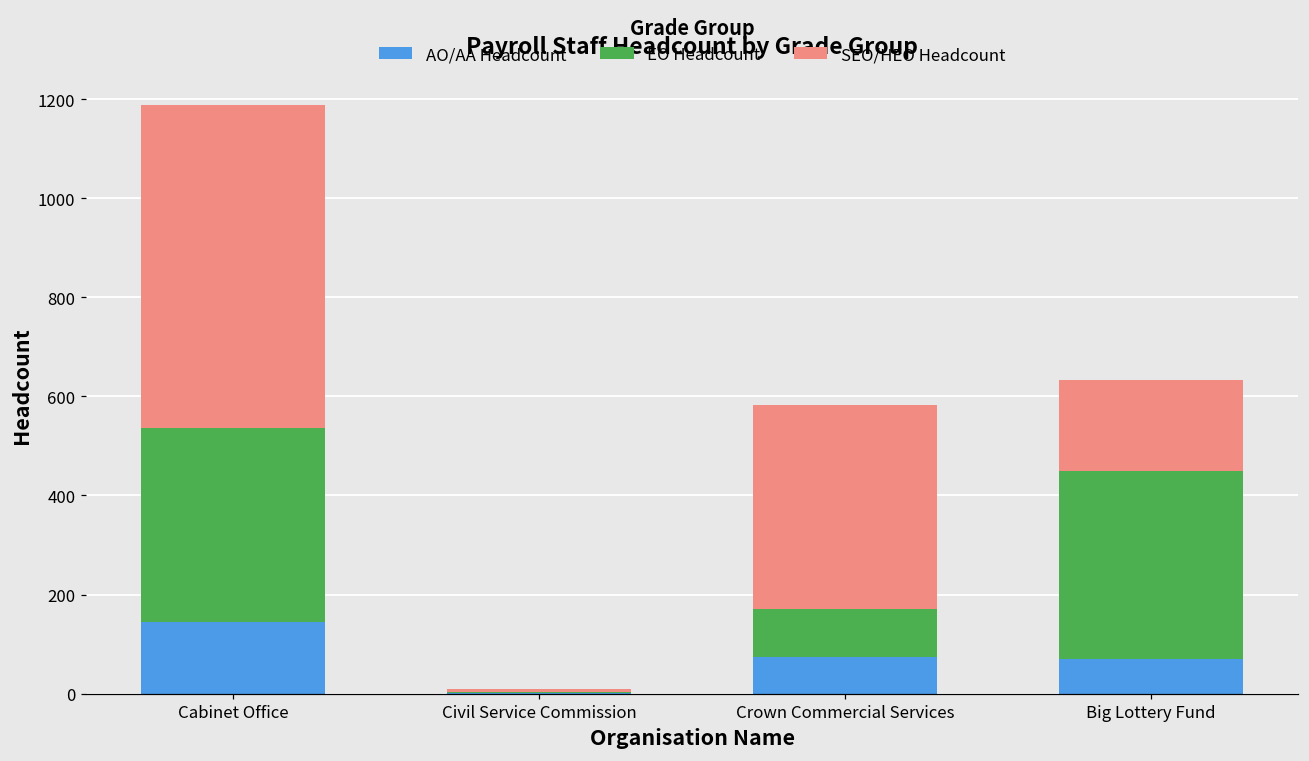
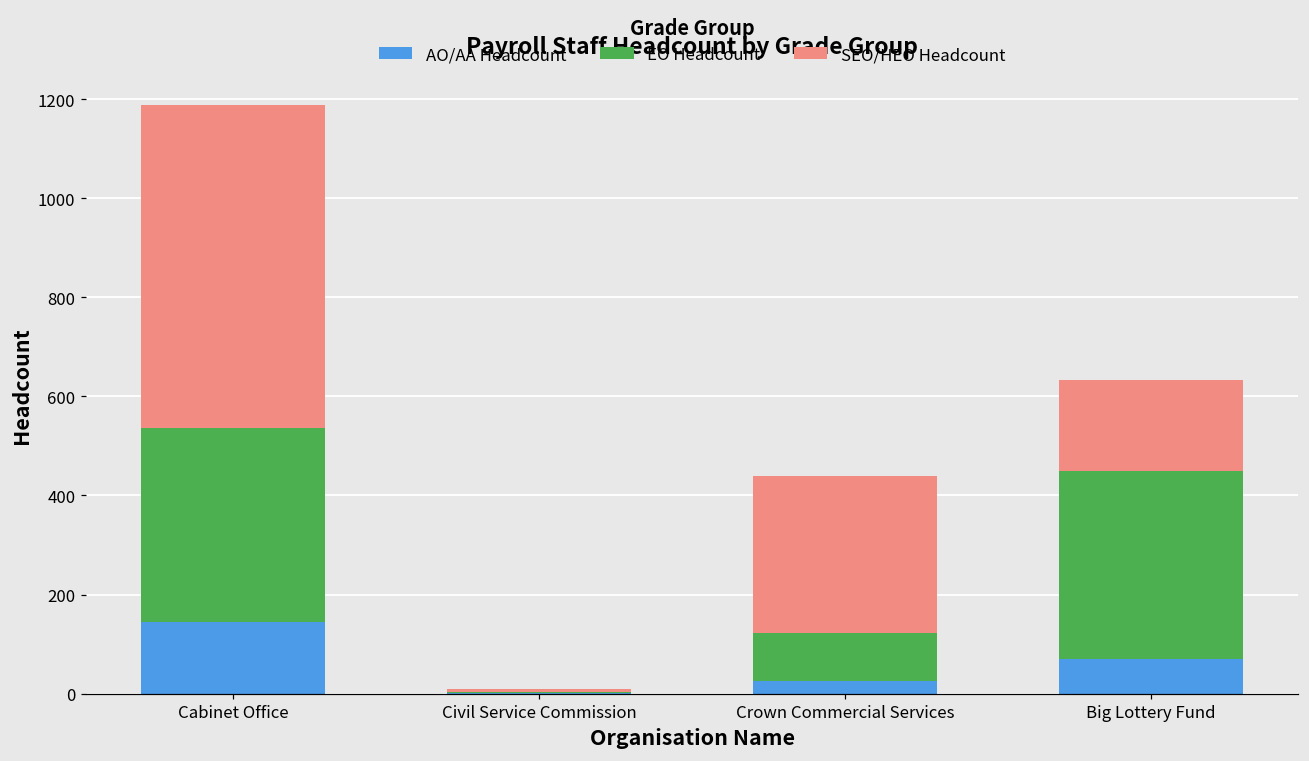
  {
    "AO/AA Headcount": {
      "Cabinet Office": 140,
-     "Crown Commercial Services": 70,
+     "Crown Commercial Services": 30,
      "Big Lottery Fund": 70
    },
    "EO Headcount": {
      "Cabinet Office": 390,
      "Crown Commercial Services": 100,
      "Big Lottery Fund": 380
    },
    "SEO/HEO Headcount": {
      "Cabinet Office": 650,
      "Civil Service Commission": 10,
-     "Crown Commercial Services": 410,
+     "Crown Commercial Services": 320,
      "Big Lottery Fund": 190
    }
  }
